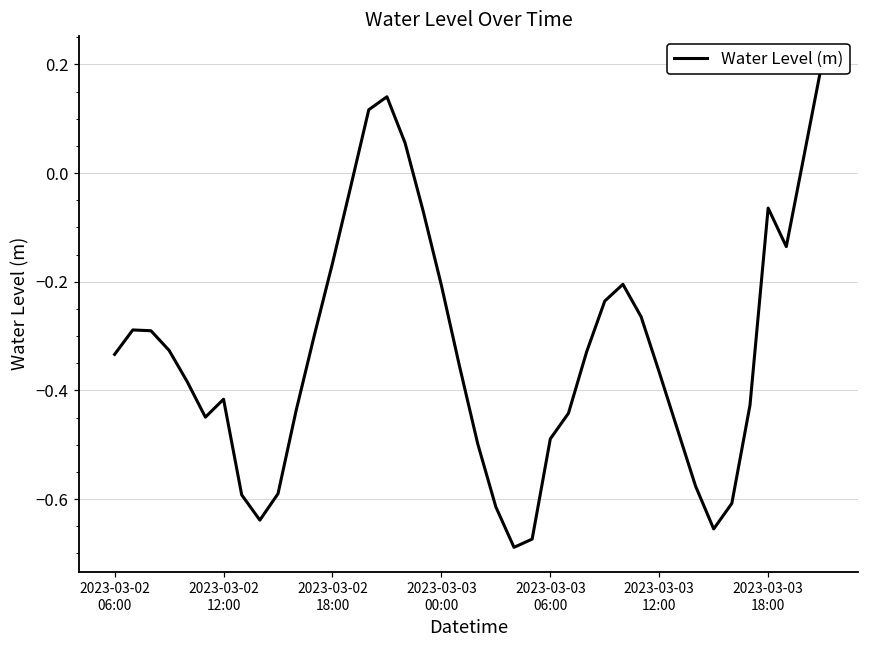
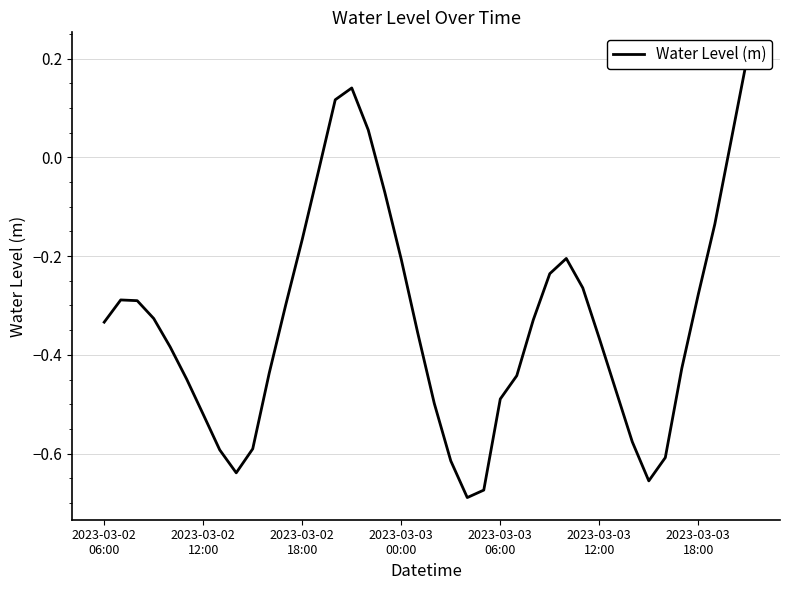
  {
    "2023-03-02 06:00": -0.33,
-   "2023-03-02 12:00": -0.42,
+   "2023-03-02 12:00": -0.52,
    "2023-03-02 18:00": -0.17,
    "2023-03-03 00:00": -0.21,
    "2023-03-03 06:00": -0.49,
    "2023-03-03 12:00": -0.37,
-   "2023-03-03 18:00": -0.06
+   "2023-03-03 18:00": -0.28
  }
